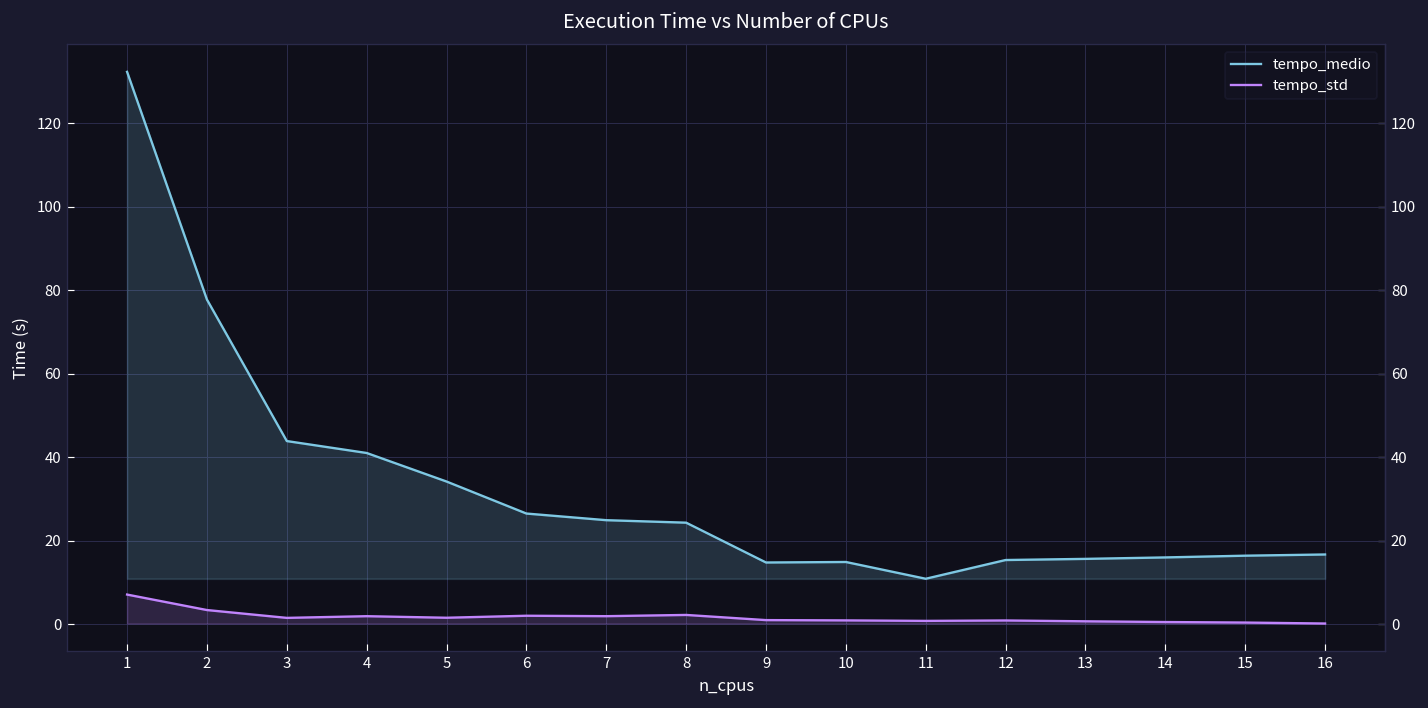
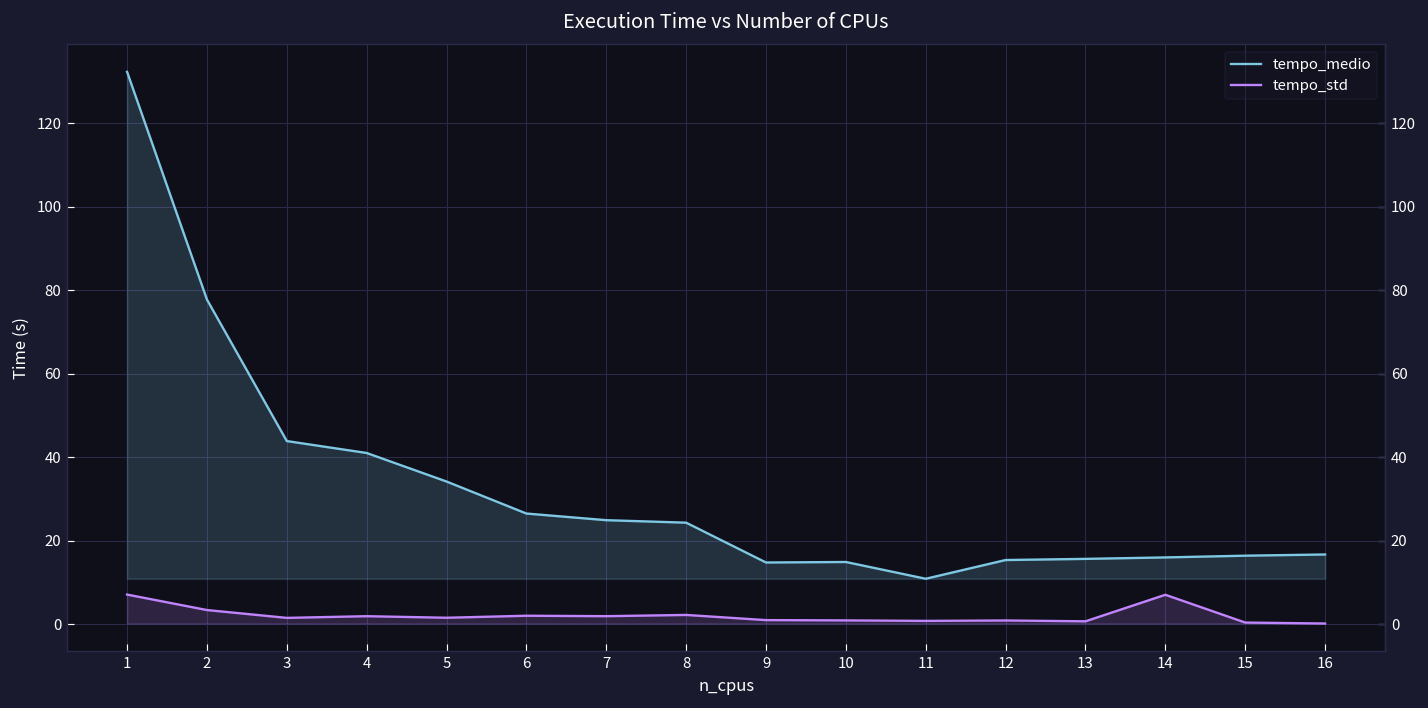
  {
    "tempo_medio": {
      "1": 132,
      "2": 78,
      "3": 44,
      "4": 41,
      "5": 34,
      "6": 27,
      "7": 25,
      "8": 24,
      "9": 15,
      "10": 15,
      "11": 11,
      "12": 15,
      "13": 16,
      "14": 16,
      "15": 16,
      "16": 17
    },
    "tempo_std": {
      "1": 7,
      "2": 3,
      "3": 2,
      "4": 2,
      "5": 2,
      "6": 2,
      "7": 2,
      "8": 2,
      "9": 1,
      "10": 1,
      "11": 1,
      "12": 1,
      "13": 1,
-     "14": 1,
+     "14": 7,
      "15": 0,
      "16": 0
    }
  }
